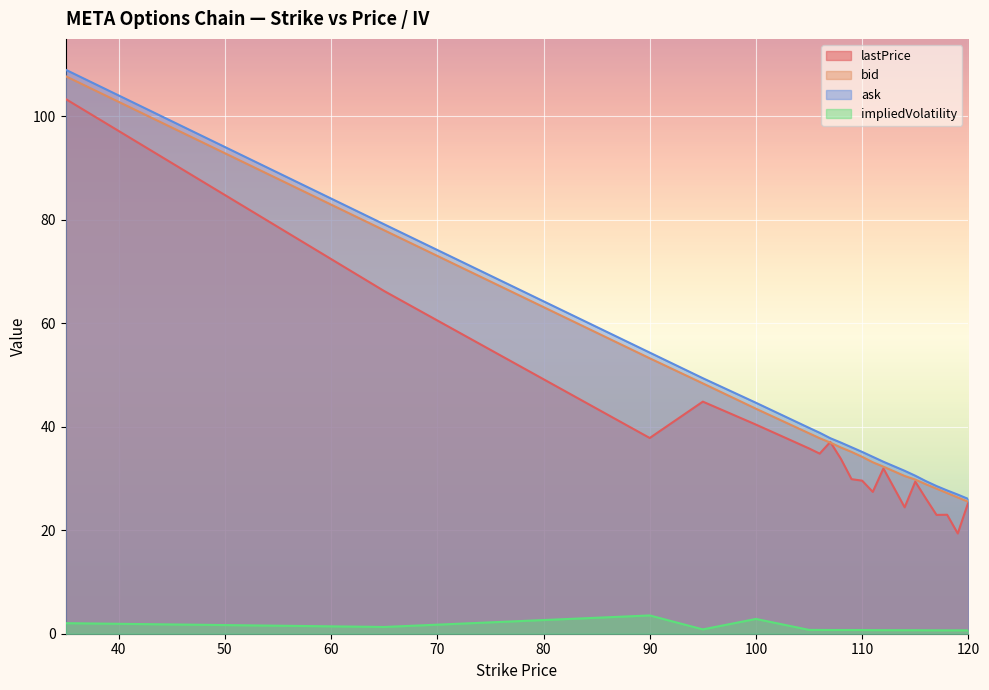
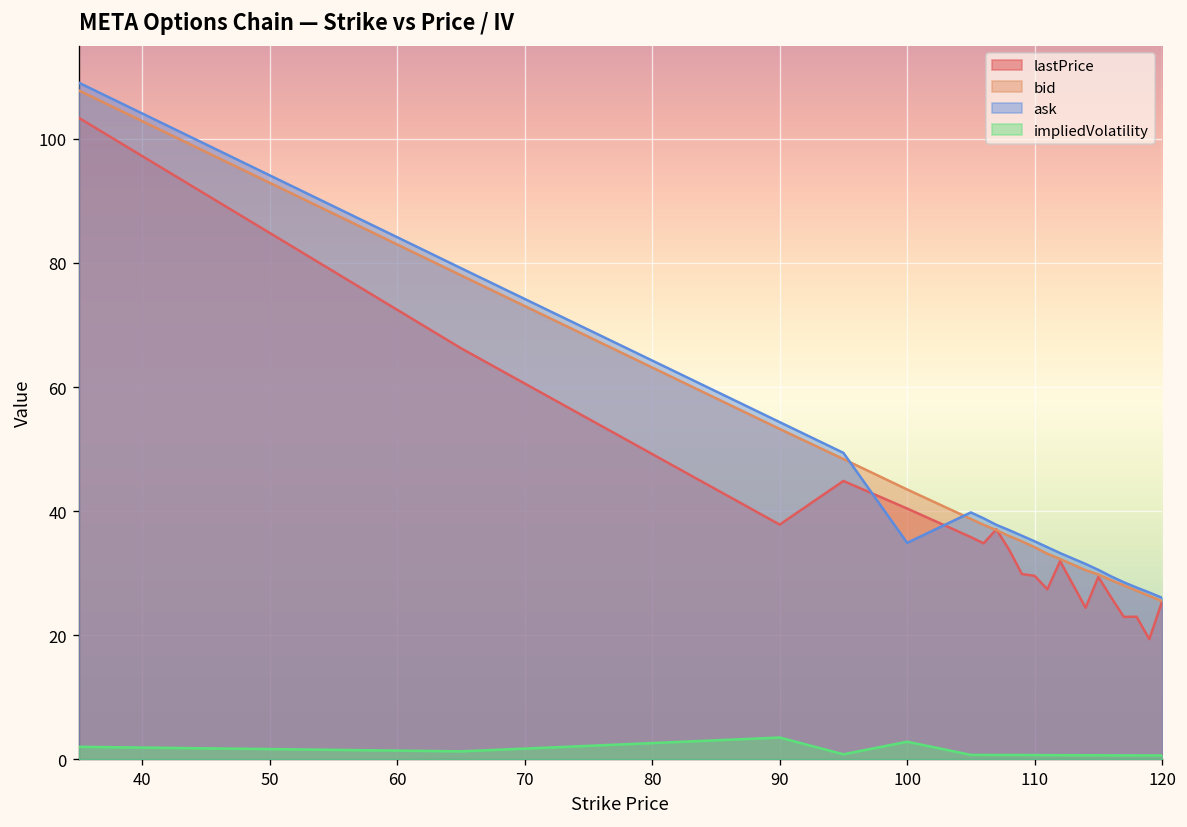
  {
    "ask": {
      "90": 54,
-     "100": 45,
+     "100": 35,
      "110": 35,
      "120": 26
    },
    "impliedVolatility": {
      "90": 4,
      "100": 3,
      "110": 1,
      "120": 1
    }
  }
